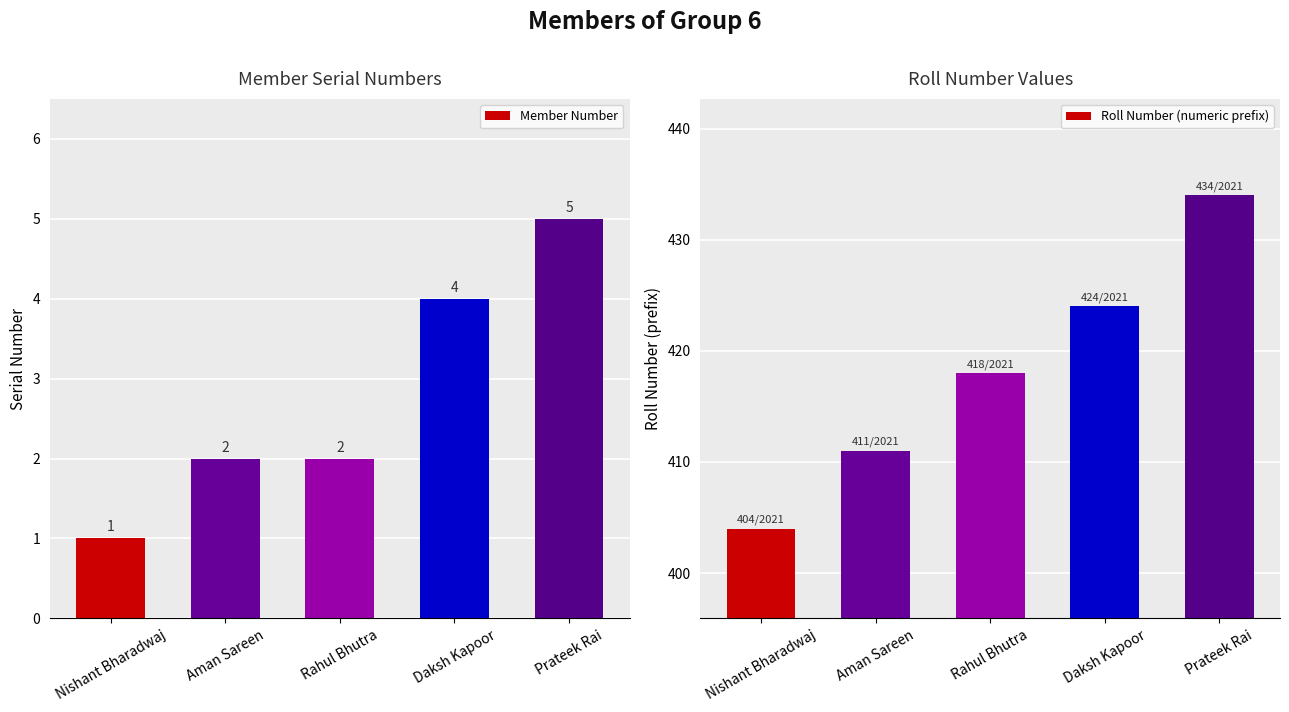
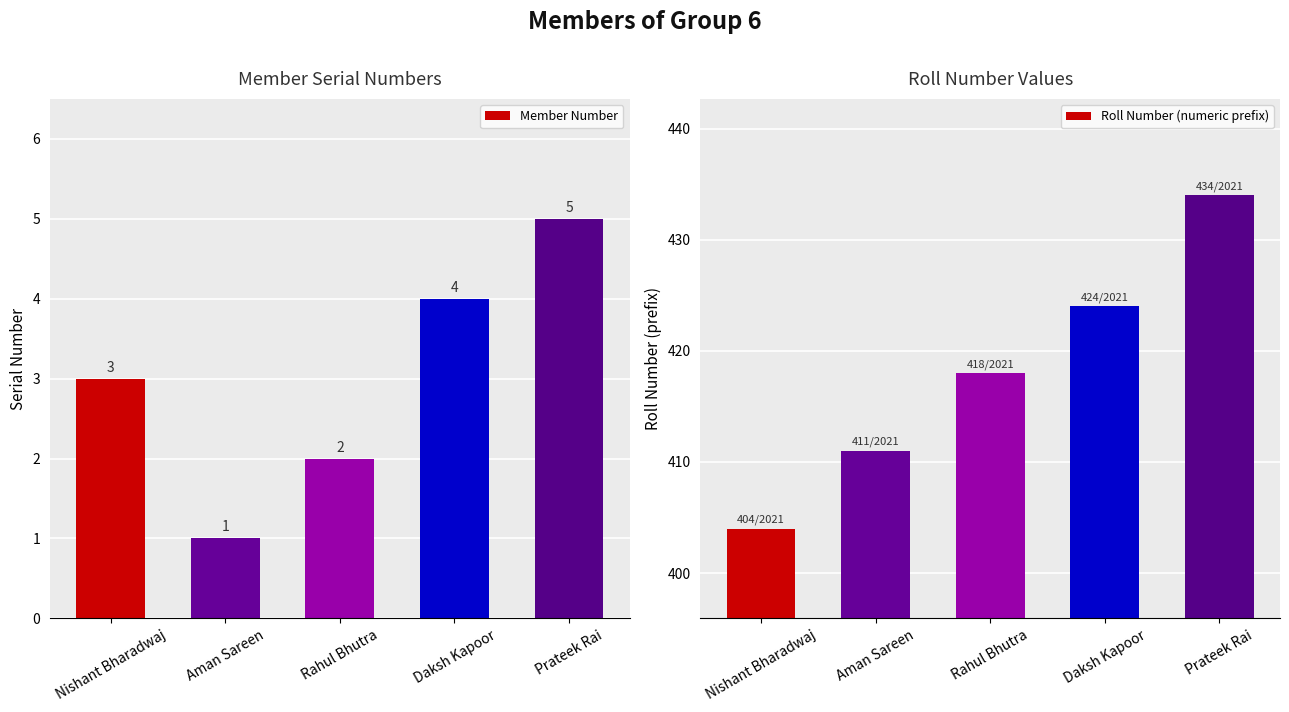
  {
    "Member Serial Numbers": {
-     "Nishant Bharadwaj": 1,
-     "Aman Sareen": 2,
+     "Nishant Bharadwaj": 3,
+     "Aman Sareen": 1,
      "Rahul Bhutra": 2,
      "Daksh Kapoor": 4,
      "Prateek Rai": 5
    },
    "Roll Number Values": {
      "Nishant Bharadwaj": 404,
      "Aman Sareen": 411,
      "Rahul Bhutra": 418,
      "Daksh Kapoor": 424,
      "Prateek Rai": 434
    }
  }
